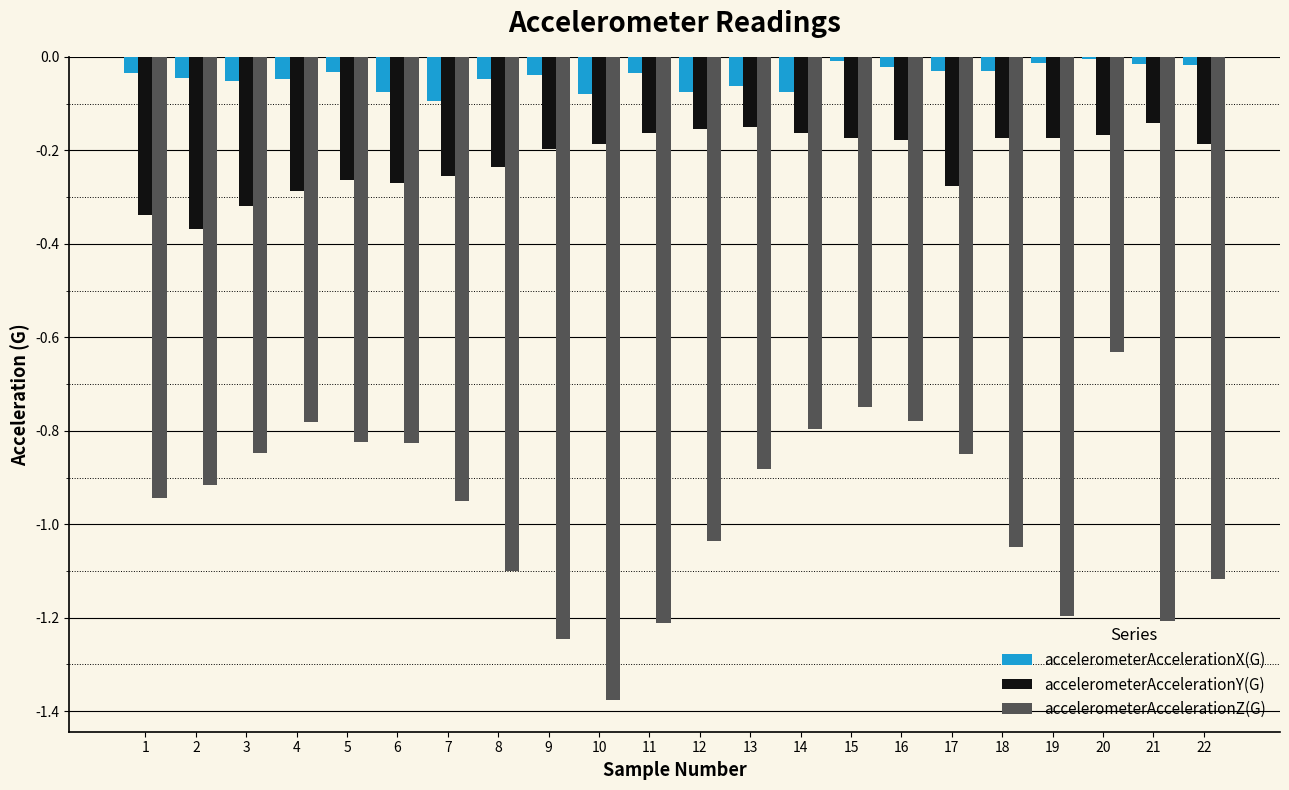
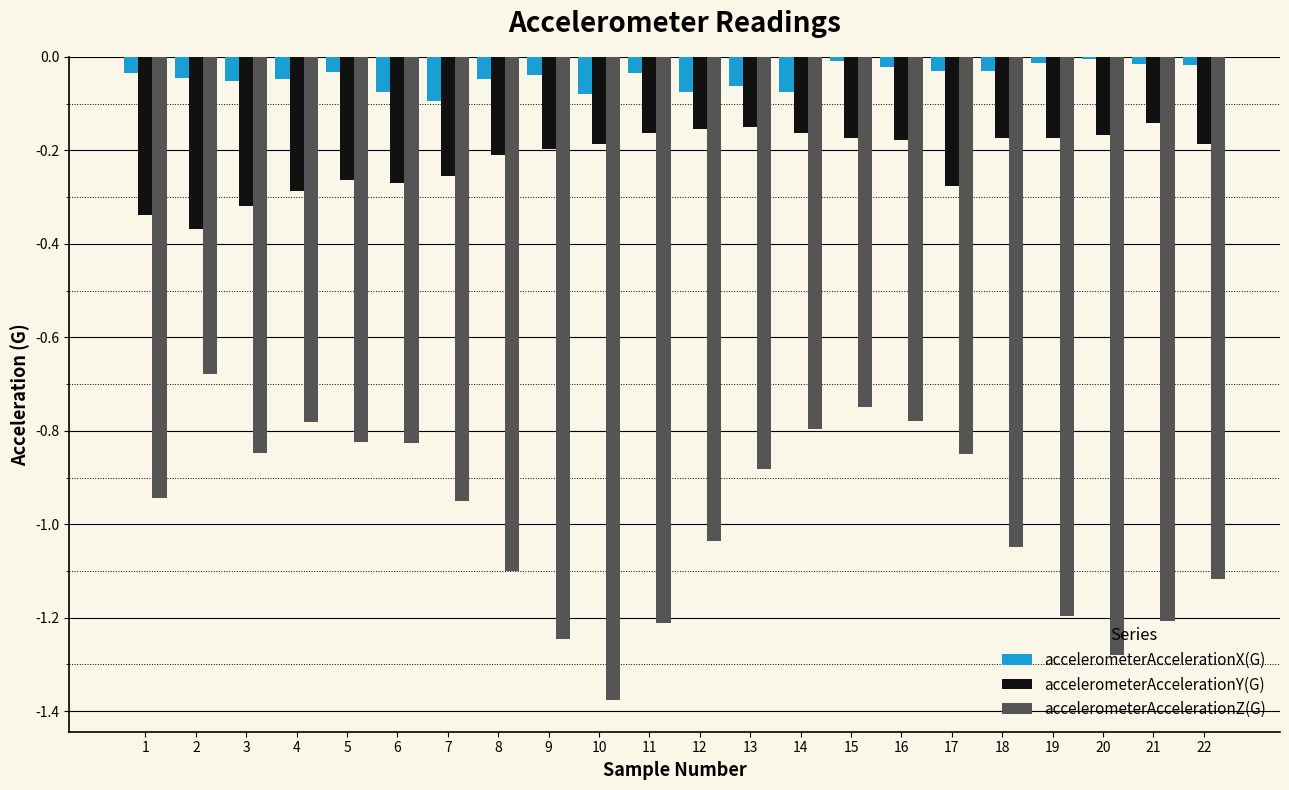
  {
    "accelerometerAccelerationX(G)": {
      "1": -0.04,
      "2": -0.04,
      "3": -0.05,
      "4": -0.05,
      "5": -0.03,
      "6": -0.07,
      "7": -0.10,
      "8": -0.05,
      "9": -0.04,
      "10": -0.08,
      "11": -0.03,
      "12": -0.08,
      "13": -0.06,
      "14": -0.08,
      "15": -0.01,
      "16": -0.02,
      "17": -0.03,
      "18": -0.03,
      "19": -0.01,
      "21": -0.01,
      "22": -0.02
    },
    "accelerometerAccelerationY(G)": {
      "1": -0.34,
      "2": -0.37,
      "3": -0.32,
      "4": -0.29,
      "5": -0.26,
      "6": -0.27,
      "7": -0.25,
-     "8": -0.24,
+     "8": -0.21,
      "9": -0.20,
      "10": -0.19,
      "11": -0.16,
      "12": -0.15,
      "13": -0.15,
      "14": -0.16,
      "15": -0.17,
      "16": -0.18,
      "17": -0.28,
      "18": -0.17,
      "19": -0.17,
      "20": -0.17,
      "21": -0.14,
      "22": -0.19
    },
    "accelerometerAccelerationZ(G)": {
      "1": -0.94,
-     "2": -0.92,
+     "2": -0.68,
      "3": -0.85,
      "4": -0.78,
      "5": -0.82,
      "6": -0.83,
      "7": -0.95,
      "8": -1.10,
      "9": -1.25,
      "10": -1.38,
      "11": -1.21,
      "12": -1.04,
      "13": -0.88,
      "14": -0.80,
      "15": -0.75,
      "16": -0.78,
      "17": -0.85,
      "18": -1.05,
      "19": -1.20,
-     "20": -0.63,
+     "20": -1.28,
      "21": -1.21,
      "22": -1.12
    }
  }
